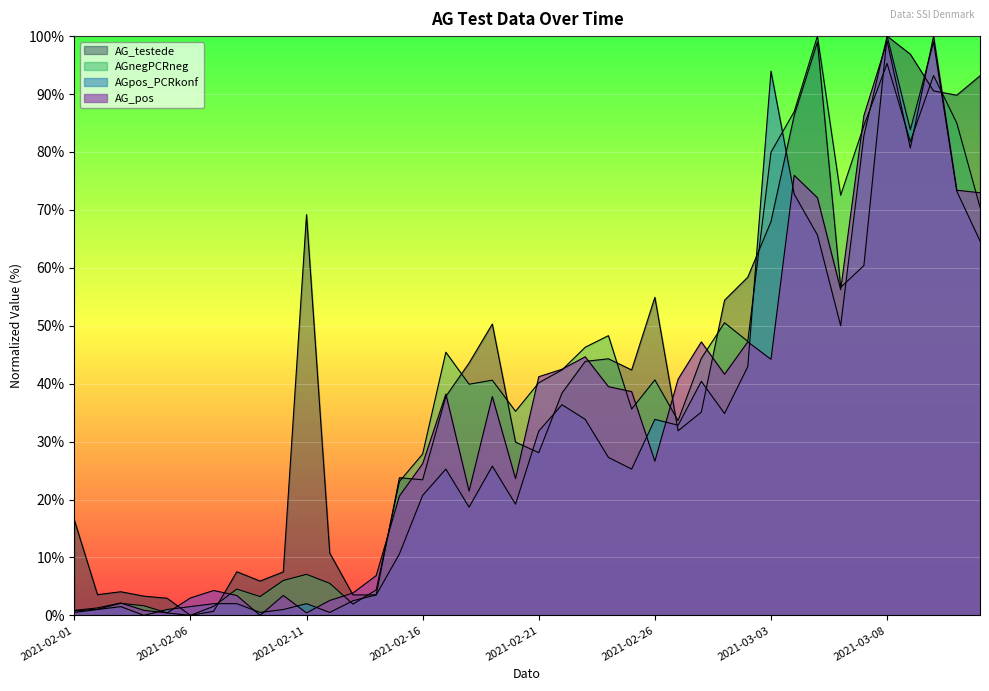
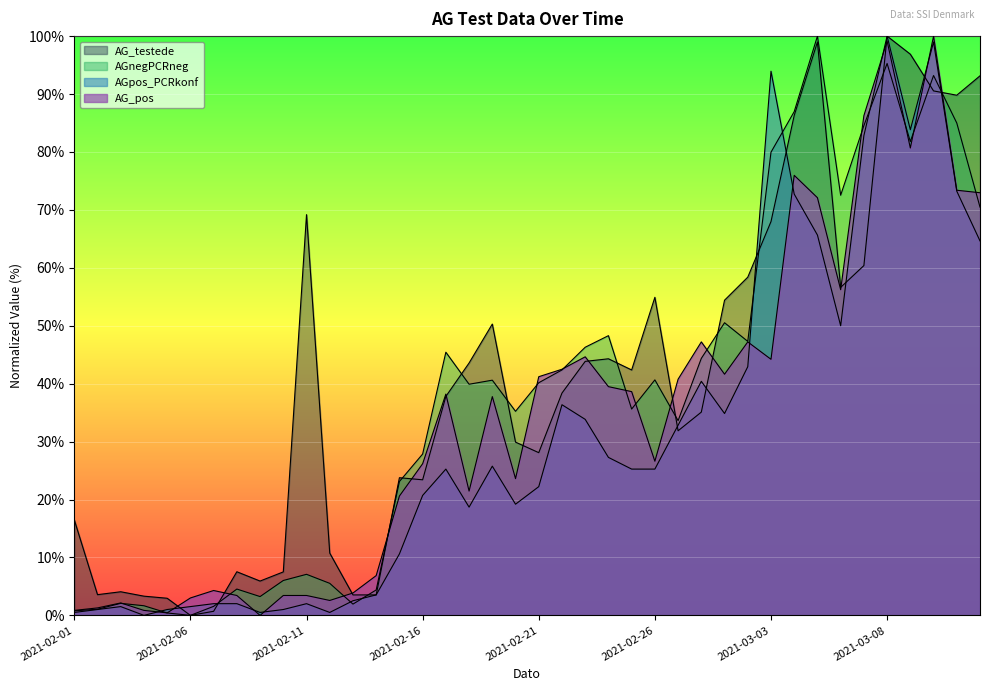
  {
    "AG_testede": {
      "2021-02-01": "17%",
      "2021-02-11": "69%",
      "2021-02-16": "23%",
      "2021-02-21": "28%",
      "2021-02-26": "55%",
      "2021-03-03": "68%"
    },
    "AGnegPCRneg": {
      "2021-02-11": "7%",
      "2021-02-16": "28%",
      "2021-02-21": "40%",
      "2021-02-26": "41%",
      "2021-03-03": "80%",
      "2021-03-08": "95%"
    },
    "AGpos_PCRkonf": {
      "2021-02-06": "2%",
      "2021-02-11": "2%",
      "2021-02-16": "21%",
-     "2021-02-21": "32%",
-     "2021-02-26": "34%",
+     "2021-02-21": "22%",
+     "2021-02-26": "25%",
      "2021-03-03": "94%"
    },
    "AG_pos": {
      "2021-02-06": "3%",
-     "2021-02-11": "0%",
+     "2021-02-11": "3%",
      "2021-02-16": "26%",
      "2021-02-21": "41%",
      "2021-02-26": "27%",
      "2021-03-03": "44%",
      "2021-03-08": "99%"
    }
  }
